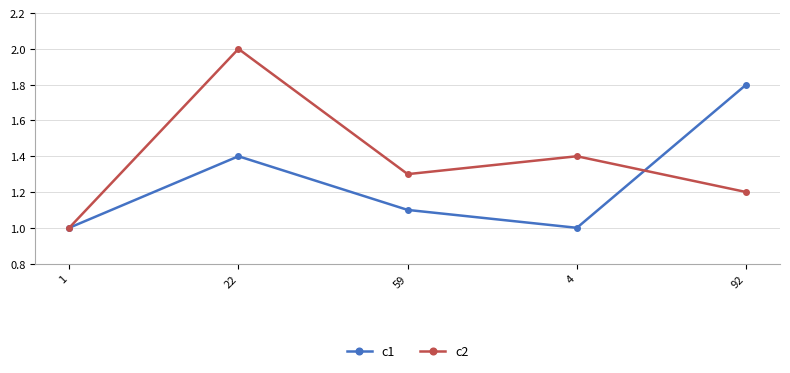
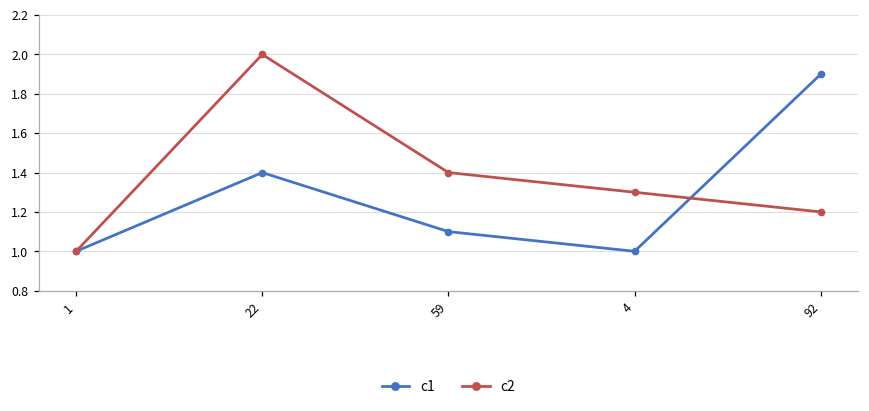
  {
    "c1": {
      "22": 1.4,
      "59": 1.1,
      "4": 1.0,
-     "92": 1.8
+     "92": 1.9
    },
    "c2": {
      "22": 2.0,
-     "59": 1.3,
-     "4": 1.4,
+     "59": 1.4,
+     "4": 1.3,
      "92": 1.2
    }
  }
